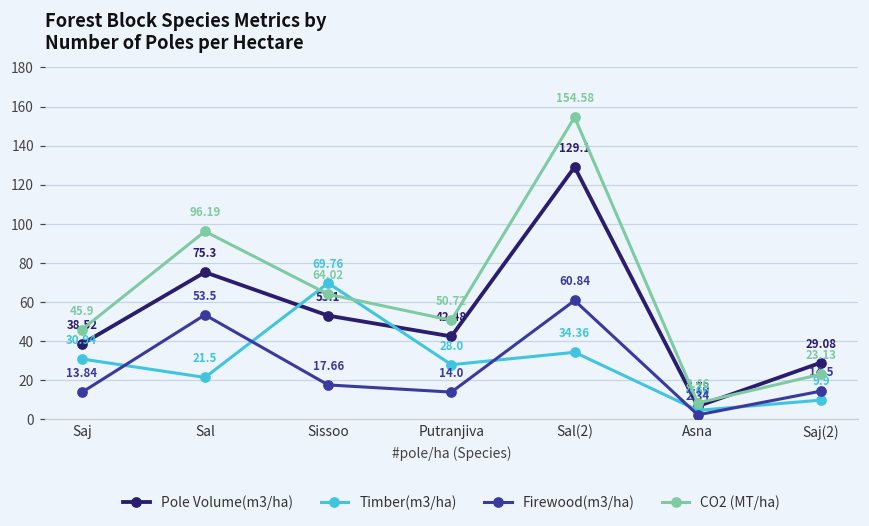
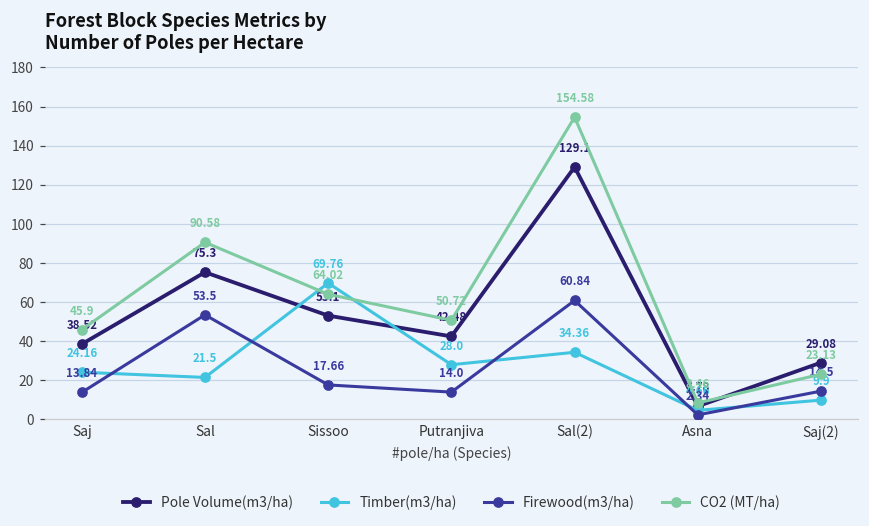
  {
    "Timber(m3/ha)": {
-     "Saj": 30.94,
+     "Saj": 24.16,
      "Sal": 21.5,
      "Sissoo": 69.76,
      "Putranjiva": 28.0,
      "Sal(2)": 34.36
    },
    "CO2 (MT/ha)": {
      "Saj": 45.9,
-     "Sal": 96.19,
+     "Sal": 90.58,
      "Putranjiva": 50.72,
      "Sal(2)": 154.58
    }
  }
